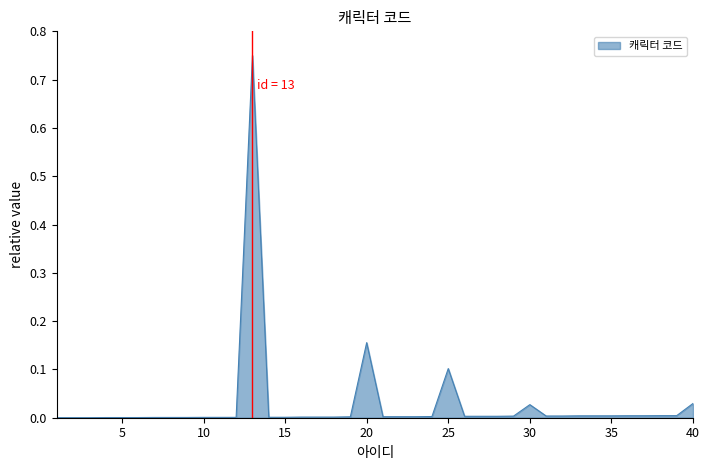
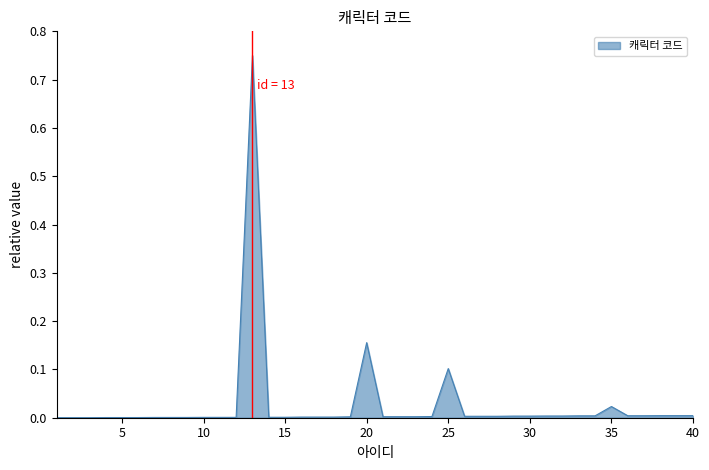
  {
    "5": 0.00,
    "10": 0.00,
    "15": 0.00,
    "20": 0.16,
    "25": 0.10,
-   "30": 0.03,
-   "35": 0.00,
-   "40": 0.03
+   "30": 0.00,
+   "35": 0.02,
+   "40": 0.00
  }
